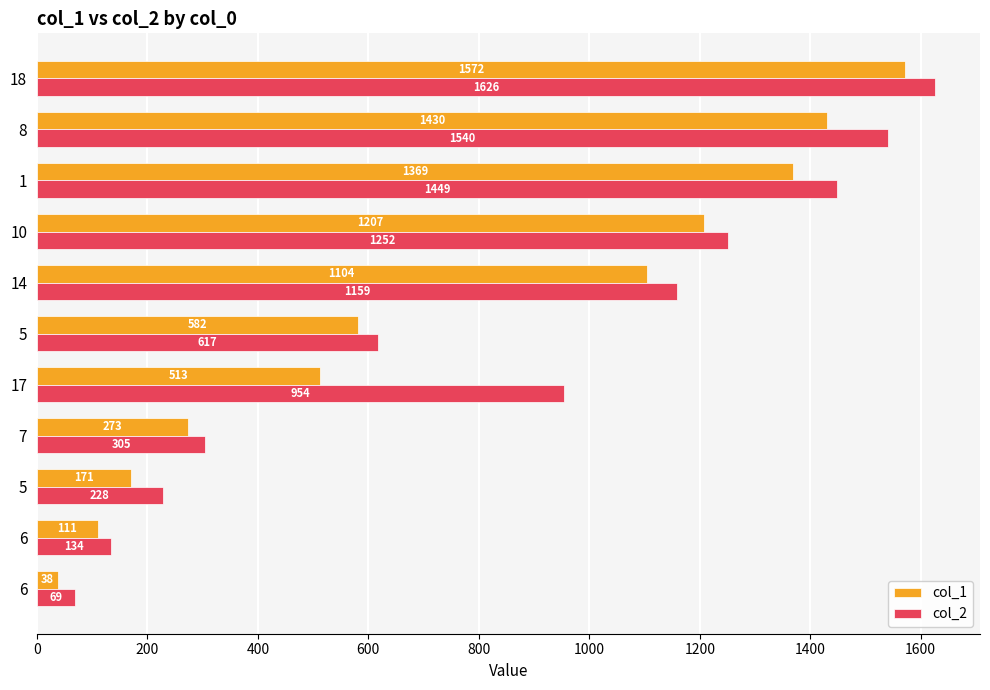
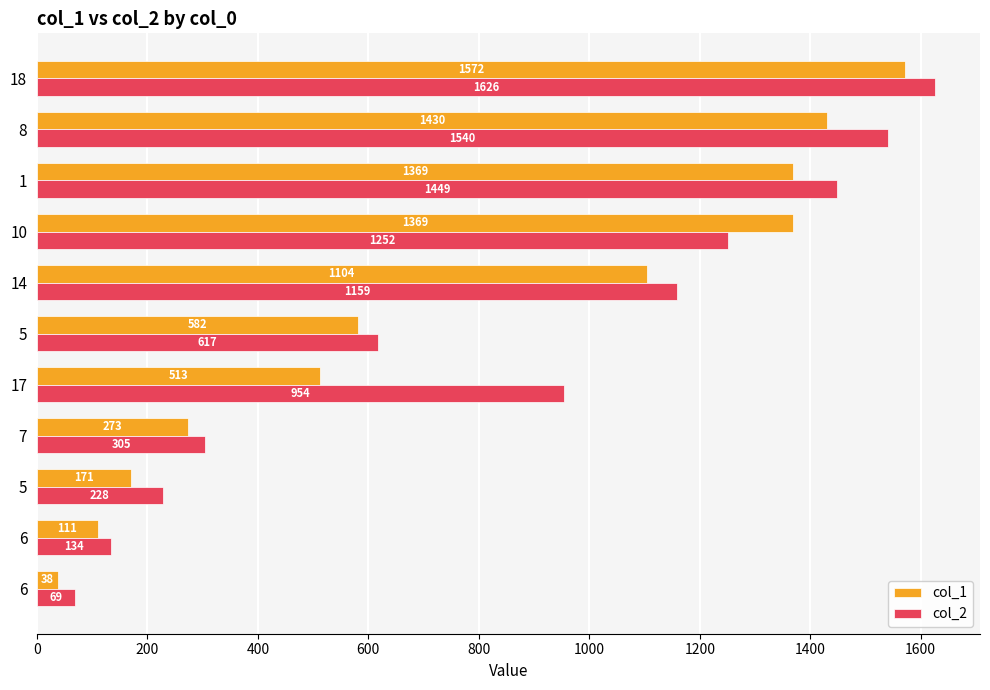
  {
    "col_1": {
      "18": 1572,
      "8": 1430,
      "1": 1369,
-     "10": 1207,
+     "10": 1369,
      "14": 1104,
      "17": 513,
      "7": 273
    },
    "col_2": {
      "18": 1626,
      "8": 1540,
      "1": 1449,
      "10": 1252,
      "14": 1159,
      "17": 954,
      "7": 305
    }
  }
